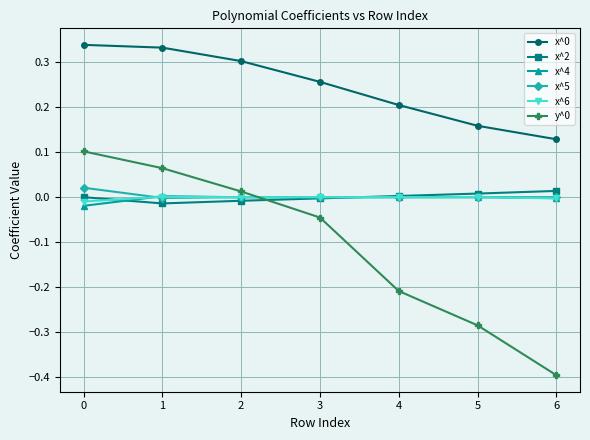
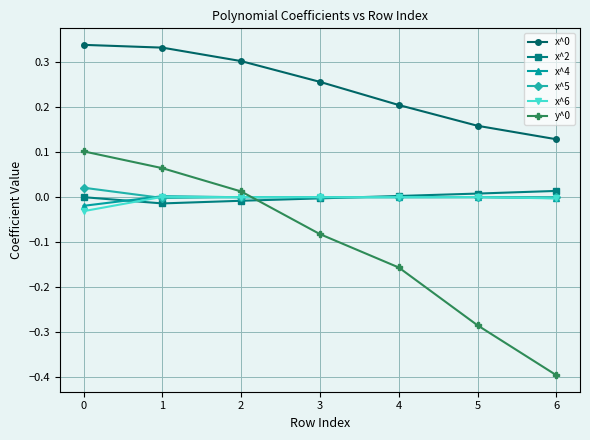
  {
    "x^6": {
-     "0": -0.01
+     "0": -0.03
    },
    "y^0": {
      "0": 0.10,
      "1": 0.06,
      "2": 0.01,
-     "3": -0.05,
-     "4": -0.21,
+     "3": -0.08,
+     "4": -0.16,
      "5": -0.28,
      "6": -0.40
    }
  }
